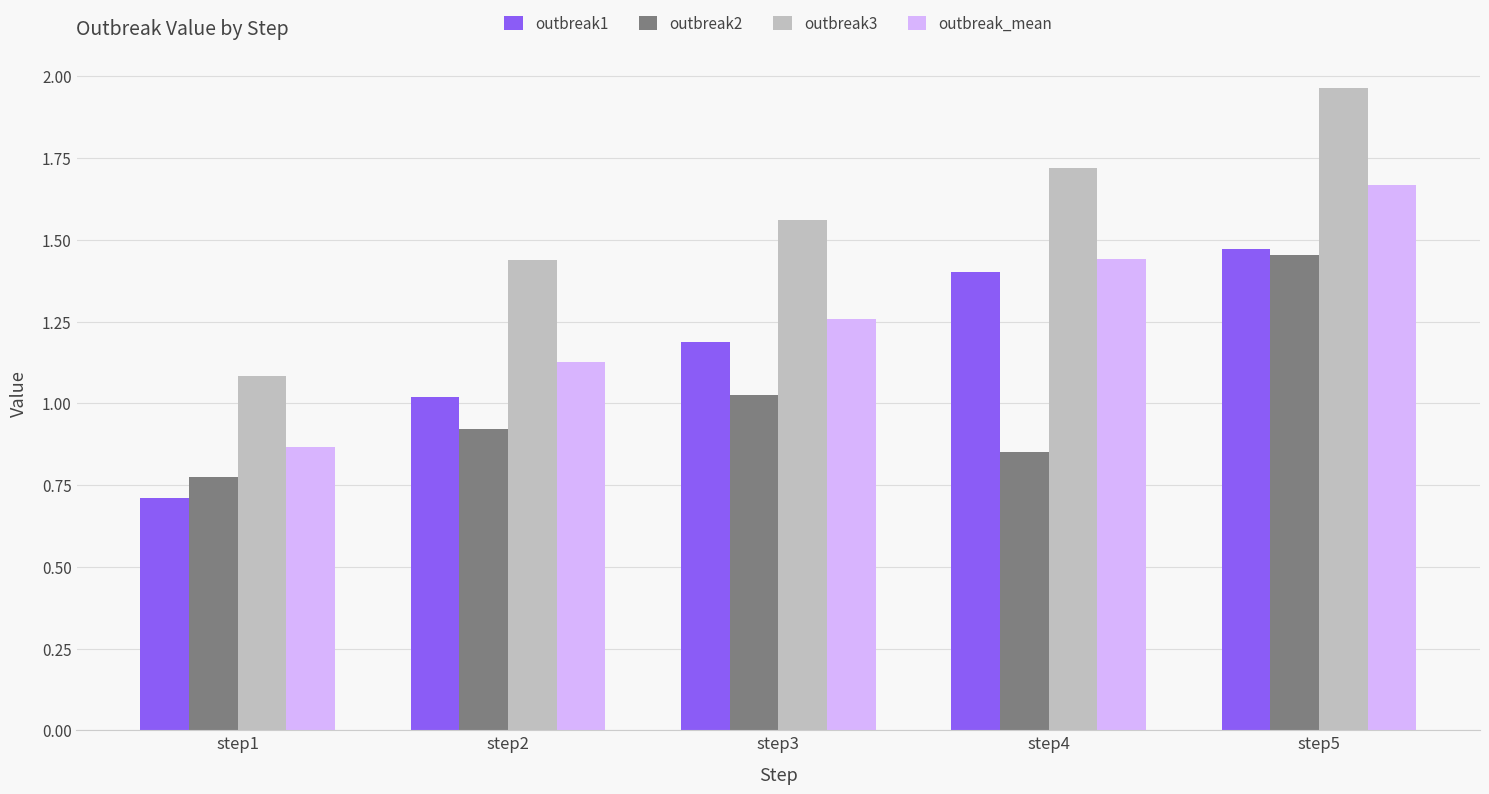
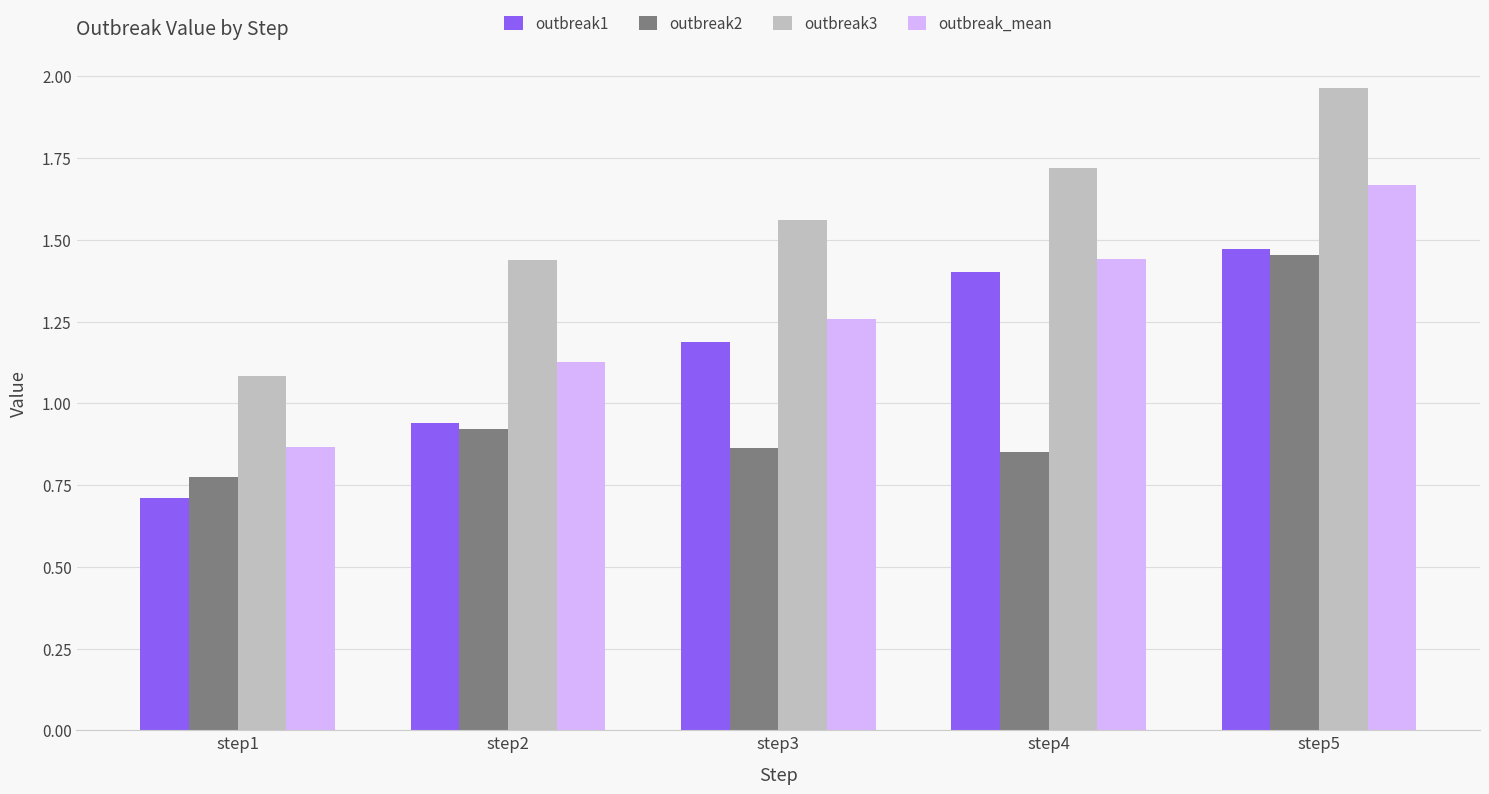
  {
    "outbreak1": {
      "step1": 0.71,
-     "step2": 1.02,
+     "step2": 0.94,
      "step3": 1.19,
      "step4": 1.40,
      "step5": 1.47
    },
    "outbreak2": {
      "step1": 0.78,
      "step2": 0.92,
-     "step3": 1.02,
+     "step3": 0.86,
      "step4": 0.85,
      "step5": 1.45
    },
    "outbreak3": {
      "step1": 1.08,
      "step2": 1.44,
      "step3": 1.56,
      "step4": 1.72,
      "step5": 1.96
    },
    "outbreak_mean": {
      "step1": 0.87,
      "step2": 1.13,
      "step3": 1.26,
      "step4": 1.44,
      "step5": 1.67
    }
  }
